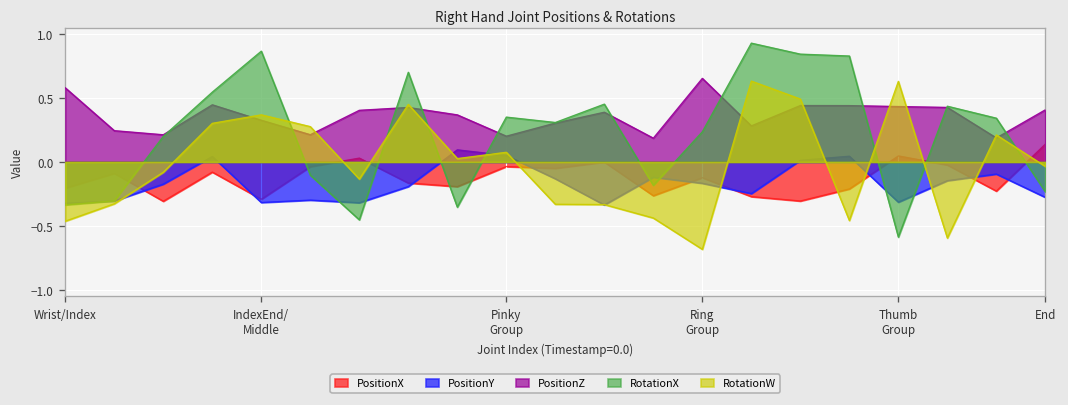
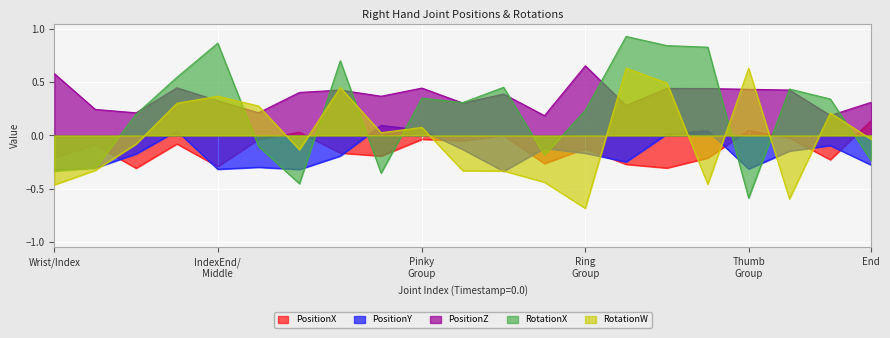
  {
    "PositionZ": {
      "Wrist/Index": 0.58,
      "IndexEnd/ Middle": 0.33,
-     "Pinky Group": 0.20,
+     "Pinky Group": 0.44,
      "Ring Group": 0.65,
      "Thumb Group": 0.43,
-     "End": 0.41
+     "End": 0.31
    }
  }
